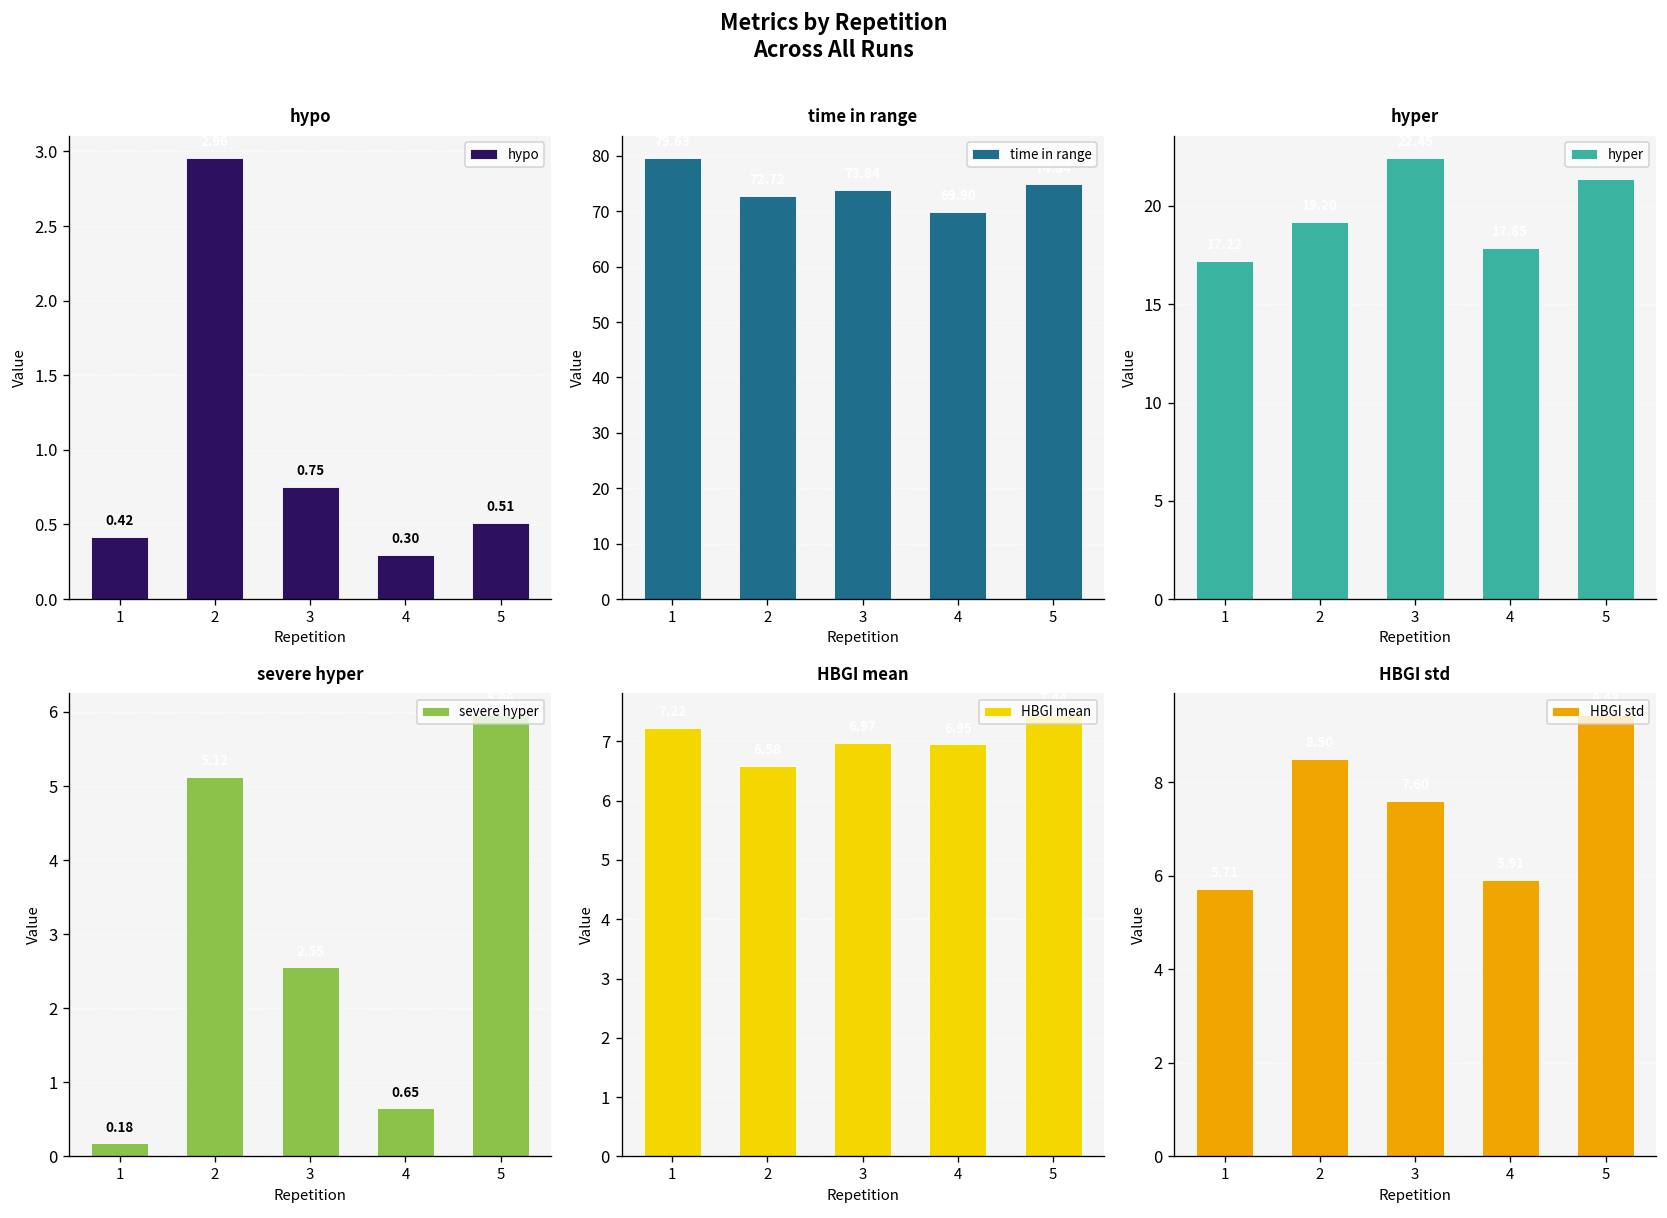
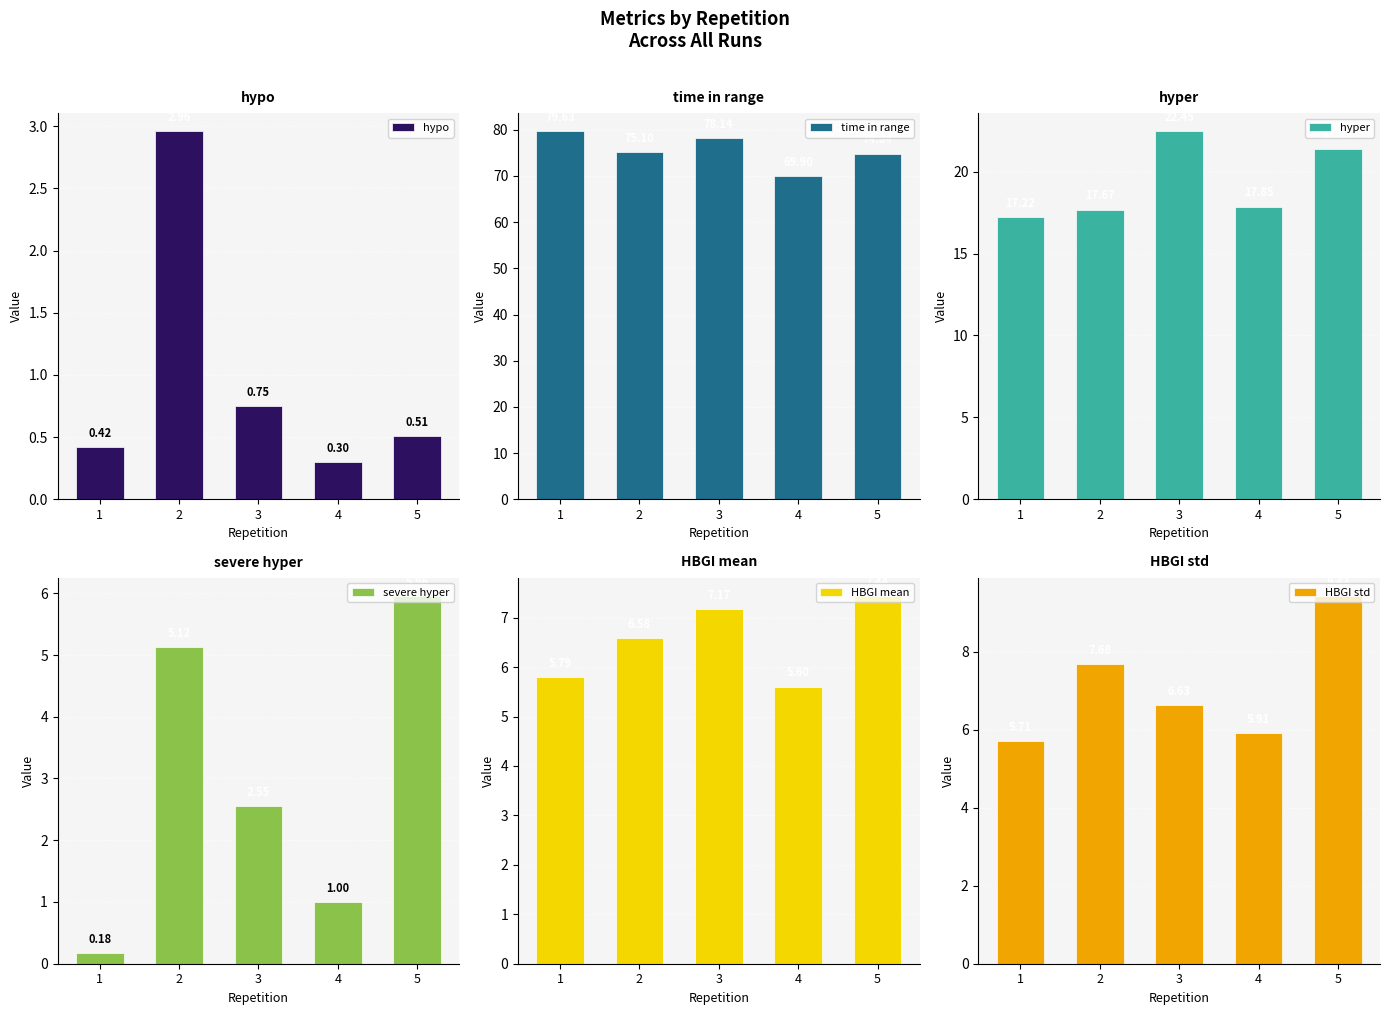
  {
    "hypo": {
      "1": 0.42,
      "3": 0.75,
      "4": 0.30,
      "5": 0.51
    },
    "time in range": {
      "1": 80,
-     "2": 73,
-     "3": 74,
+     "2": 75,
+     "3": 78,
      "4": 70,
      "5": 75
    },
    "hyper": {
      "1": 17.2,
-     "2": 19.2,
+     "2": 17.7,
      "3": 22.4,
      "4": 17.9,
      "5": 21.4
    },
    "severe hyper": {
      "1": 0.18,
-     "4": 0.65
+     "4": 1.00
    },
    "HBGI mean": {
-     "1": 7.2,
+     "1": 5.8,
      "2": 6.6,
-     "3": 7.0,
-     "4": 6.9
+     "3": 7.2,
+     "4": 5.6
    },
    "HBGI std": {
      "1": 5.7,
-     "2": 8.5,
-     "3": 7.6,
+     "2": 7.7,
+     "3": 6.6,
      "4": 5.9
    }
  }
